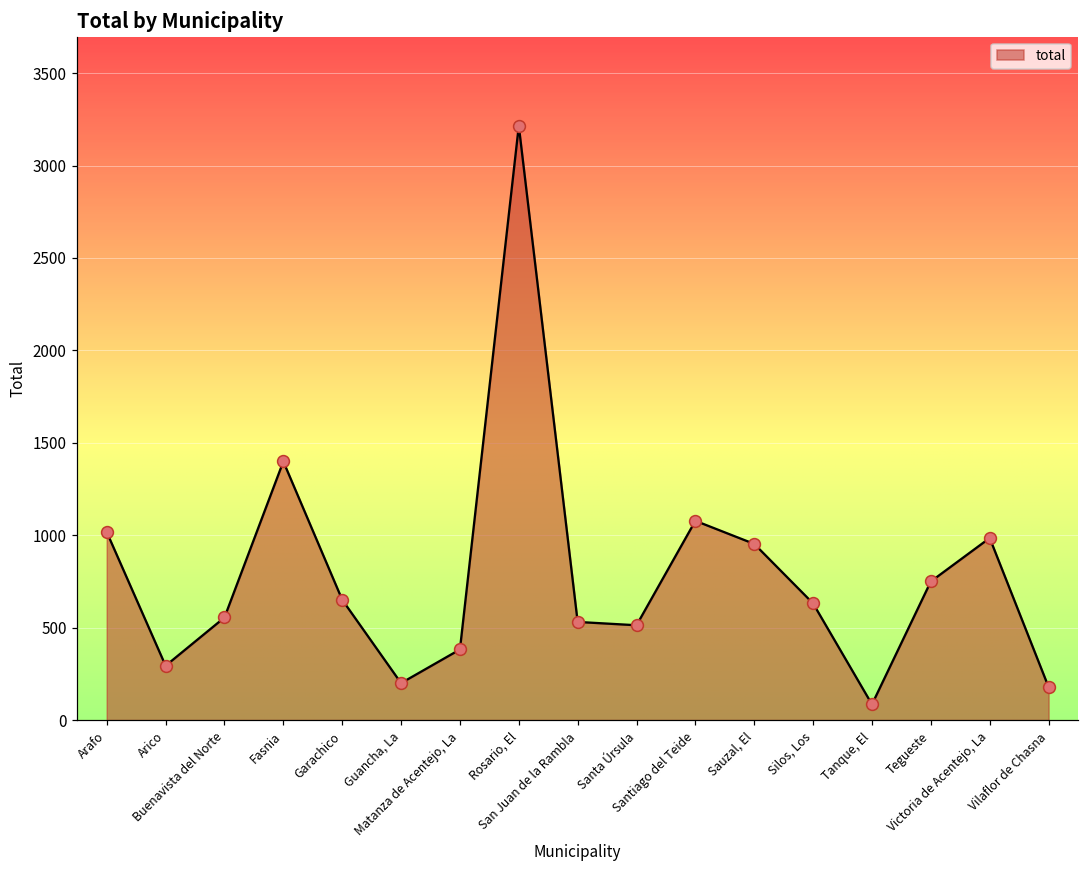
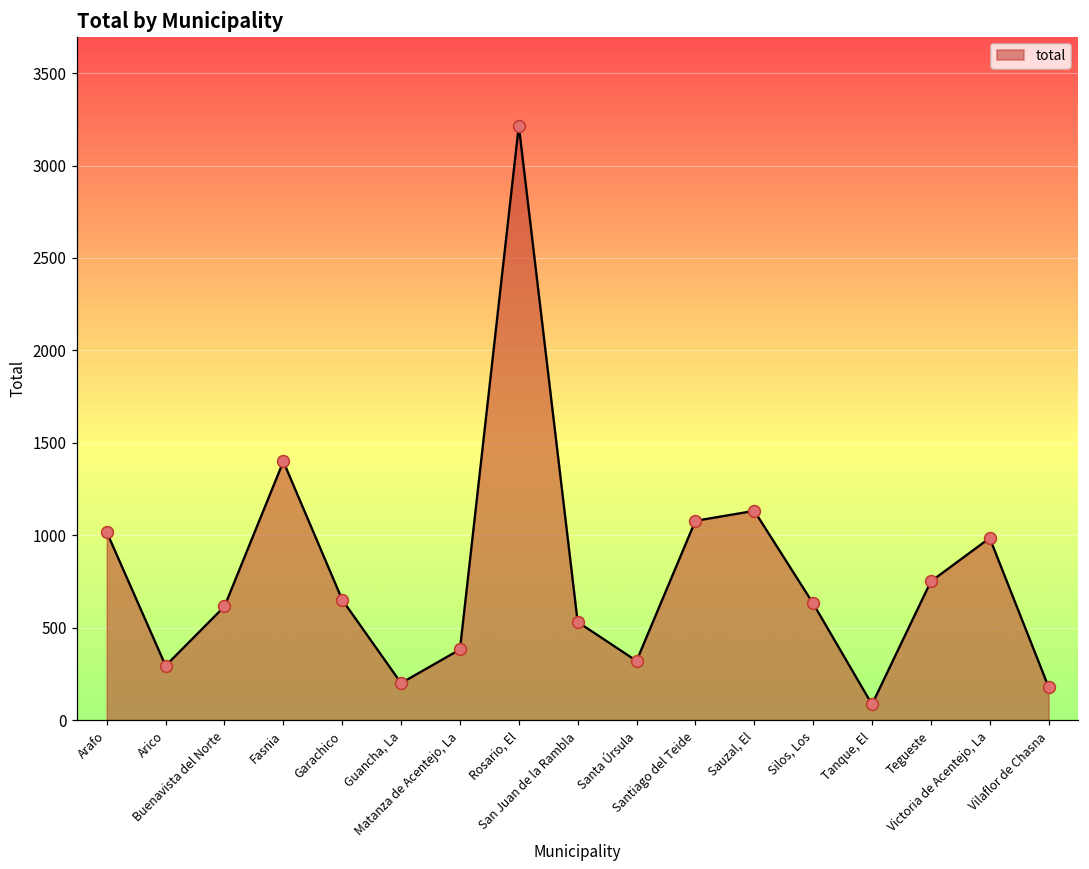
  {
    "Arafo": 1020,
    "Arico": 290,
-   "Buenavista del Norte": 560,
+   "Buenavista del Norte": 620,
    "Fasnia": 1400,
    "Garachico": 650,
    "Guancha, La": 200,
    "Matanza de Acentejo, La": 380,
    "Rosario, El": 3220,
    "San Juan de la Rambla": 530,
-   "Santa Úrsula": 510,
+   "Santa Úrsula": 320,
    "Santiago del Teide": 1080,
-   "Sauzal, El": 950,
+   "Sauzal, El": 1130,
    "Silos, Los": 630,
    "Tanque, El": 90,
    "Tegueste": 750,
    "Victoria de Acentejo, La": 990,
    "Vilaflor de Chasna": 180
  }
